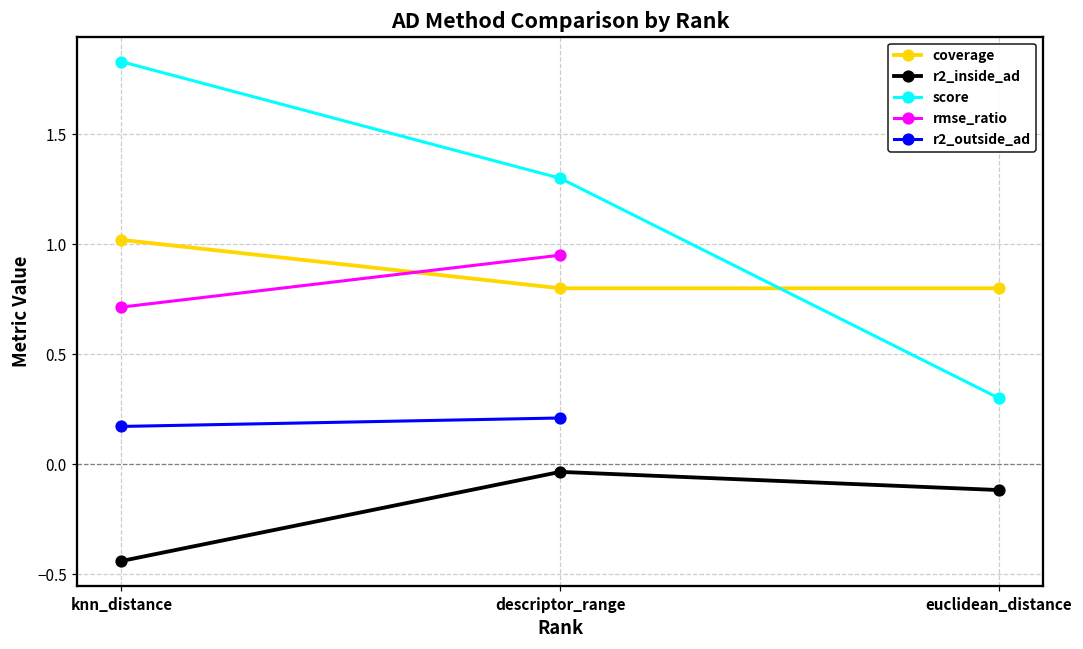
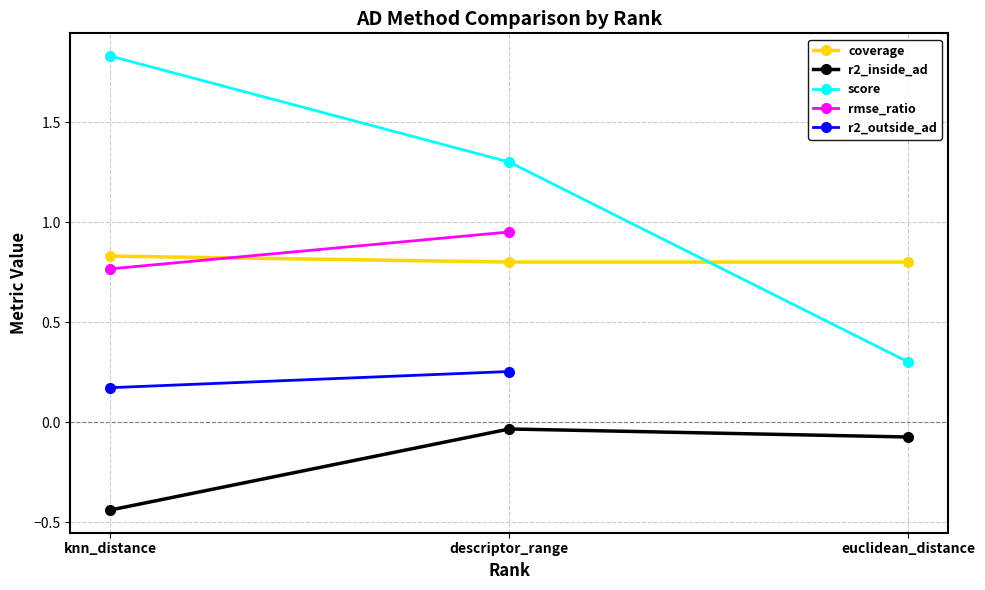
  {
    "coverage": {
-     "knn_distance": 1.02,
+     "knn_distance": 0.83,
      "descriptor_range": 0.80,
      "euclidean_distance": 0.80
    },
    "r2_inside_ad": {
      "knn_distance": -0.44,
      "descriptor_range": -0.03,
-     "euclidean_distance": -0.12
+     "euclidean_distance": -0.07
    },
    "score": {
      "knn_distance": 1.83,
      "descriptor_range": 1.30,
      "euclidean_distance": 0.30
    },
    "rmse_ratio": {
-     "knn_distance": 0.71,
+     "knn_distance": 0.77,
      "descriptor_range": 0.95
    },
    "r2_outside_ad": {
      "knn_distance": 0.17,
-     "descriptor_range": 0.21
+     "descriptor_range": 0.25
    }
  }
